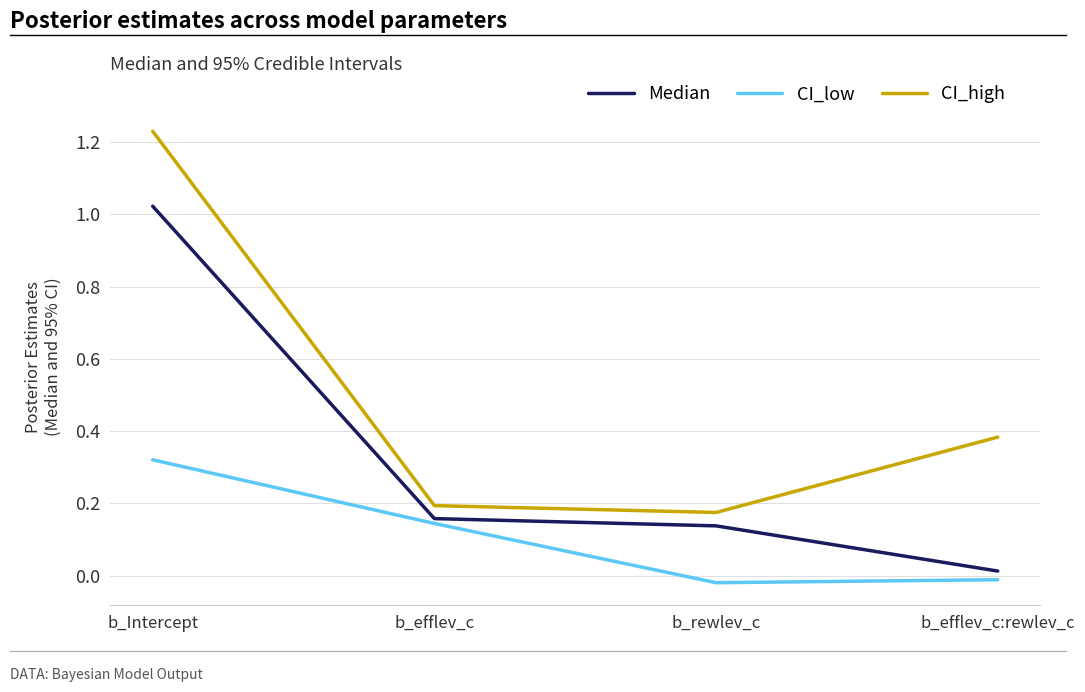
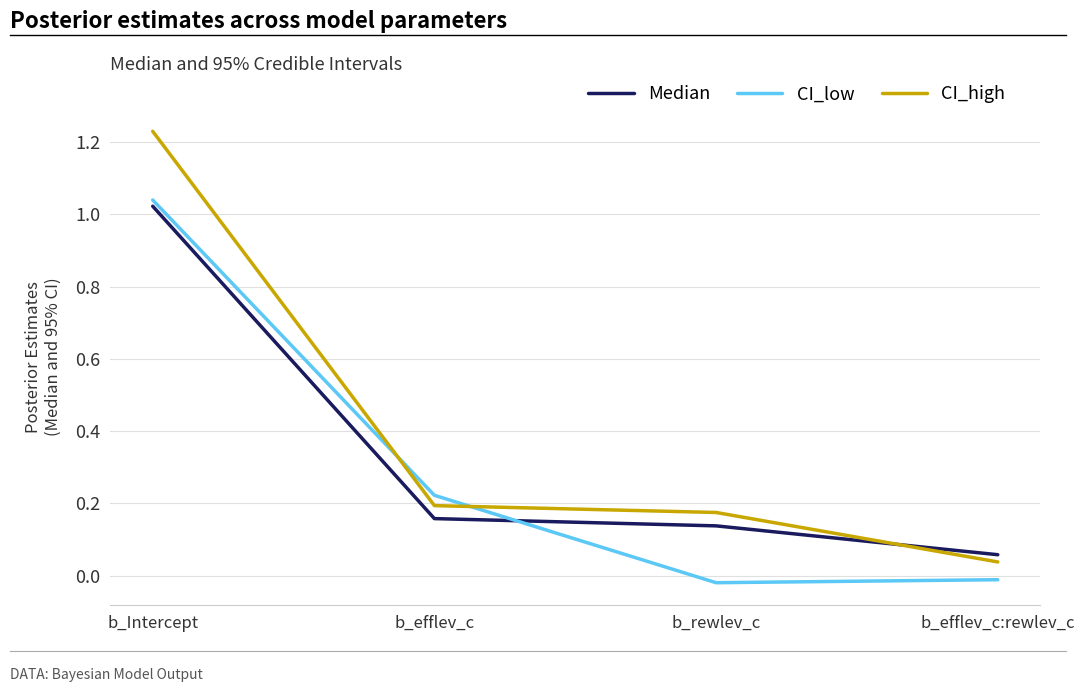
  {
    "Median": {
      "b_Intercept": 1.02,
      "b_efflev_c": 0.16,
      "b_rewlev_c": 0.14,
-     "b_efflev_c:rewlev_c": 0.01
+     "b_efflev_c:rewlev_c": 0.06
    },
    "CI_low": {
-     "b_Intercept": 0.32,
-     "b_efflev_c": 0.14,
+     "b_Intercept": 1.04,
+     "b_efflev_c": 0.22,
      "b_rewlev_c": -0.02,
      "b_efflev_c:rewlev_c": -0.01
    },
    "CI_high": {
      "b_Intercept": 1.23,
      "b_efflev_c": 0.19,
      "b_rewlev_c": 0.17,
-     "b_efflev_c:rewlev_c": 0.38
+     "b_efflev_c:rewlev_c": 0.04
    }
  }
